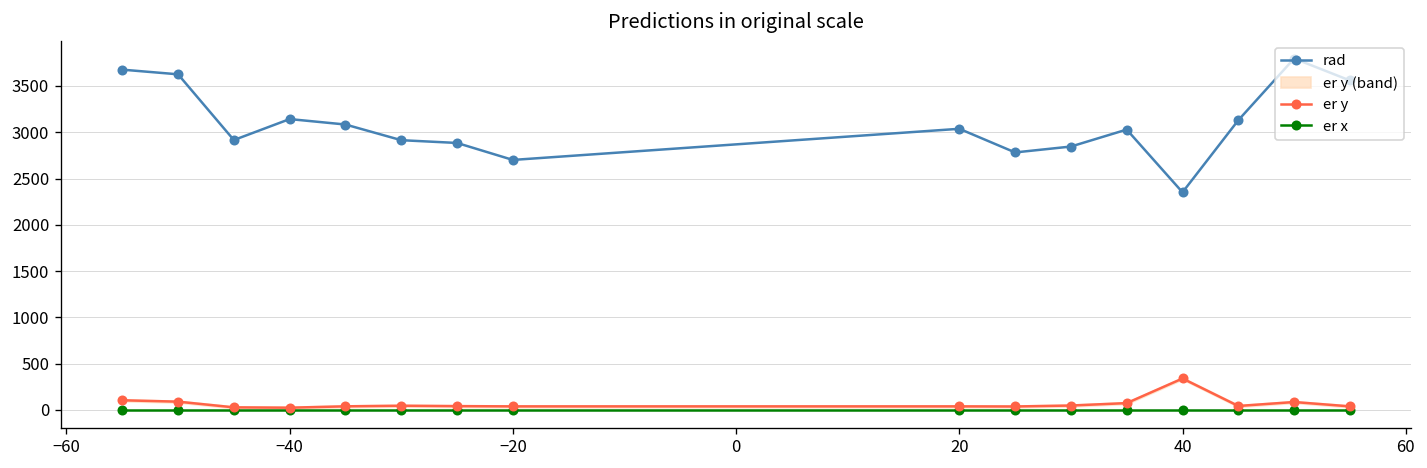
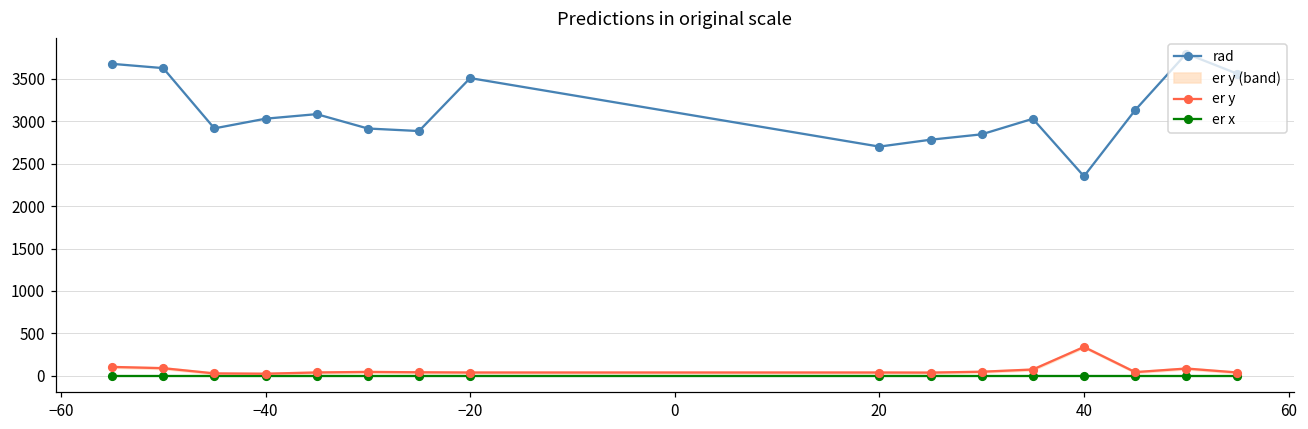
  {
    "rad": {
-     "−40": 3100,
-     "−20": 2700,
-     "20": 3000,
+     "−40": 3000,
+     "−20": 3500,
+     "20": 2700,
      "40": 2400
    },
    "er x": {
      "−20": 0,
      "20": 0,
      "40": 0
    }
  }
